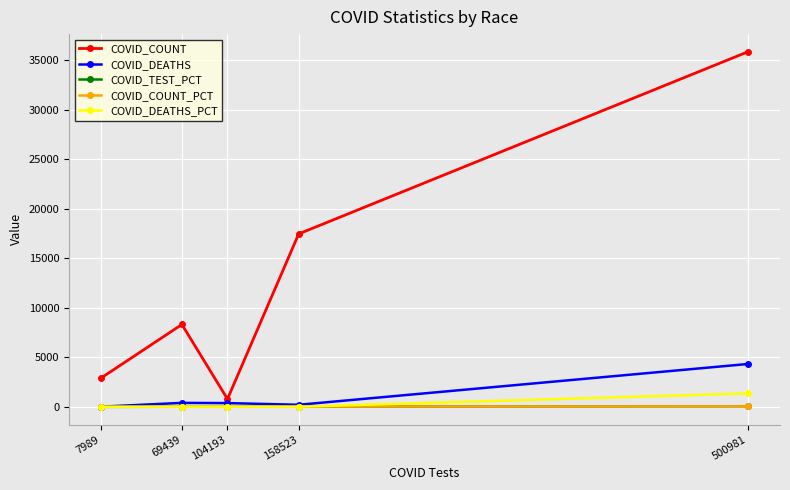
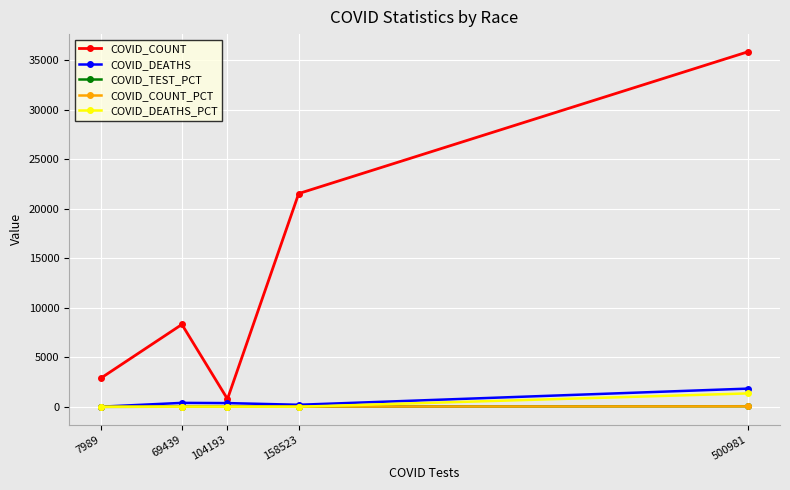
  {
    "COVID_COUNT": {
      "7989": 3000,
      "69439": 8000,
      "104193": 1000,
-     "158523": 17000,
+     "158523": 22000,
      "500981": 36000
    },
    "COVID_DEATHS": {
      "69439": 0,
      "104193": 0,
-     "500981": 4000
+     "500981": 2000
    },
    "COVID_COUNT_PCT": {
      "500981": 0
    },
    "COVID_DEATHS_PCT": {
      "500981": 1000
    }
  }
